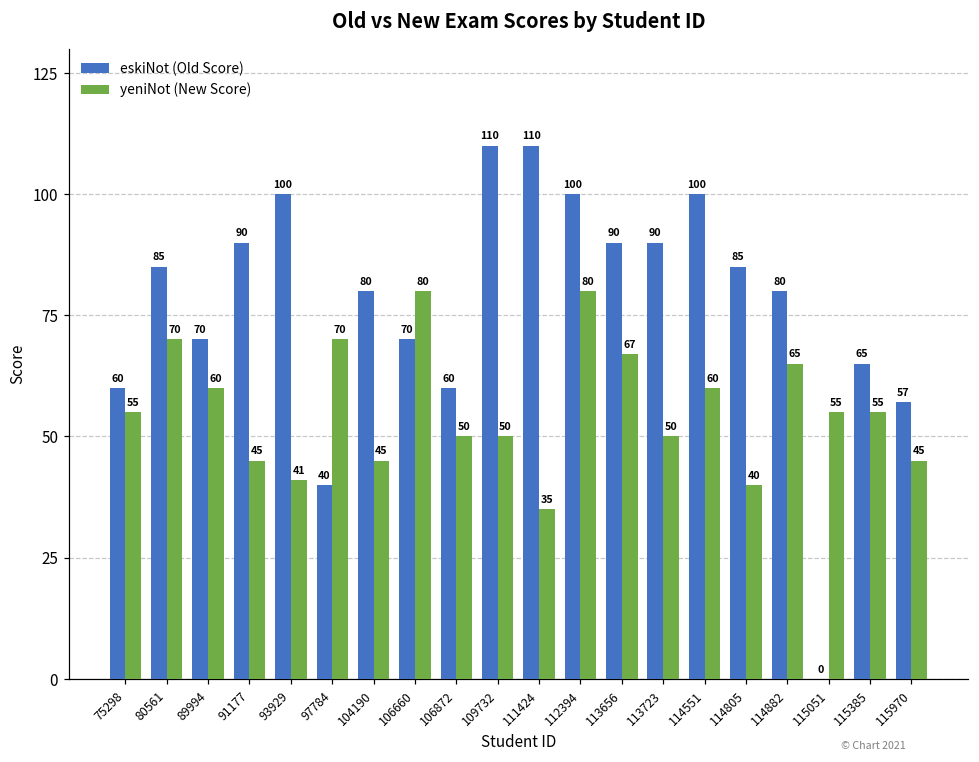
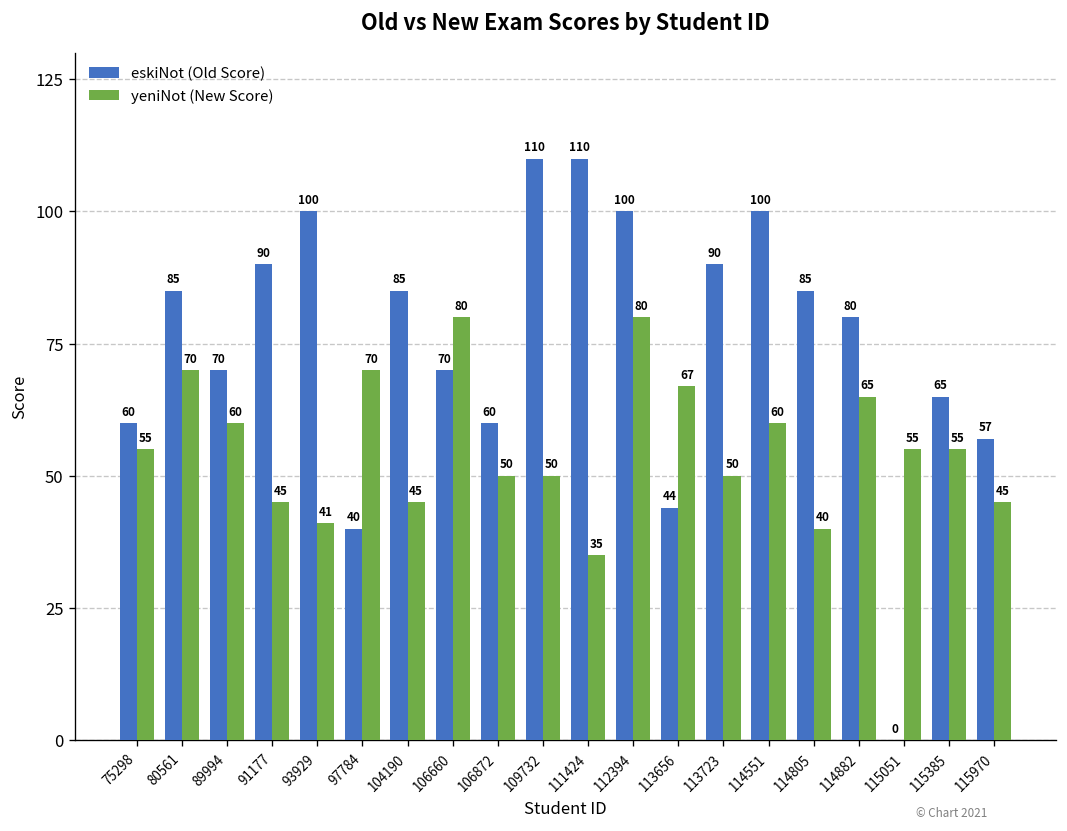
  {
    "eskiNot (Old Score)": {
      "75298": 60,
      "80561": 85,
      "89994": 70,
      "91177": 90,
      "93929": 100,
      "97784": 40,
-     "104190": 80,
+     "104190": 85,
      "106660": 70,
      "106872": 60,
      "109732": 110,
      "111424": 110,
      "112394": 100,
-     "113656": 90,
+     "113656": 44,
      "113723": 90,
      "114551": 100,
      "114805": 85,
      "114882": 80,
      "115051": 0,
      "115385": 65,
      "115970": 57
    },
    "yeniNot (New Score)": {
      "75298": 55,
      "80561": 70,
      "89994": 60,
      "91177": 45,
      "93929": 41,
      "97784": 70,
      "104190": 45,
      "106660": 80,
      "106872": 50,
      "109732": 50,
      "111424": 35,
      "112394": 80,
      "113656": 67,
      "113723": 50,
      "114551": 60,
      "114805": 40,
      "114882": 65,
      "115051": 55,
      "115385": 55,
      "115970": 45
    }
  }
